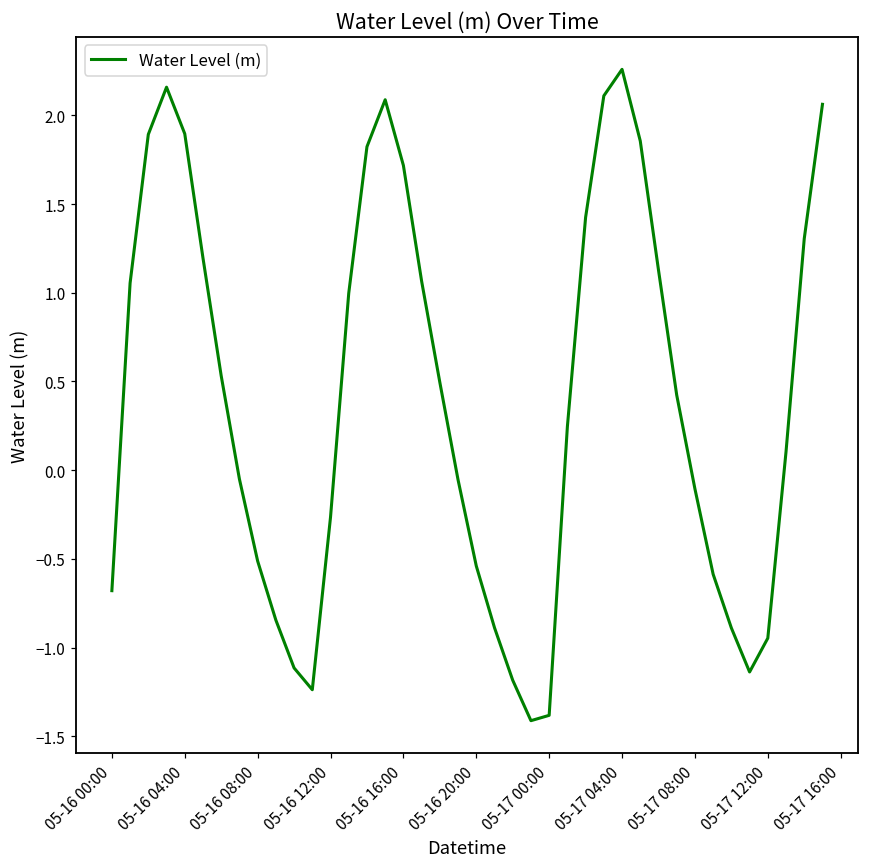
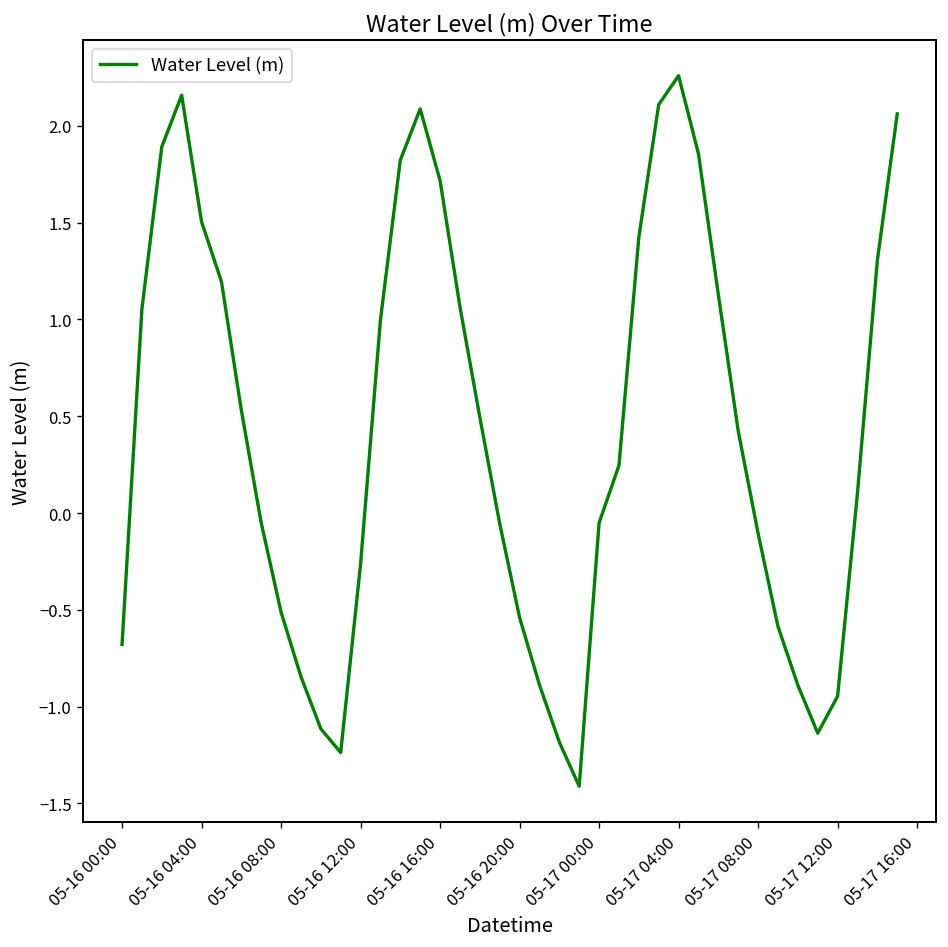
  {
    "05-16 00:00": -0.68,
-   "05-16 04:00": 1.90,
+   "05-16 04:00": 1.51,
    "05-16 08:00": -0.51,
    "05-16 12:00": -0.26,
    "05-16 16:00": 1.72,
    "05-16 20:00": -0.54,
-   "05-17 00:00": -1.38,
+   "05-17 00:00": -0.05,
    "05-17 04:00": 2.26,
    "05-17 08:00": -0.11,
    "05-17 12:00": -0.95
  }
